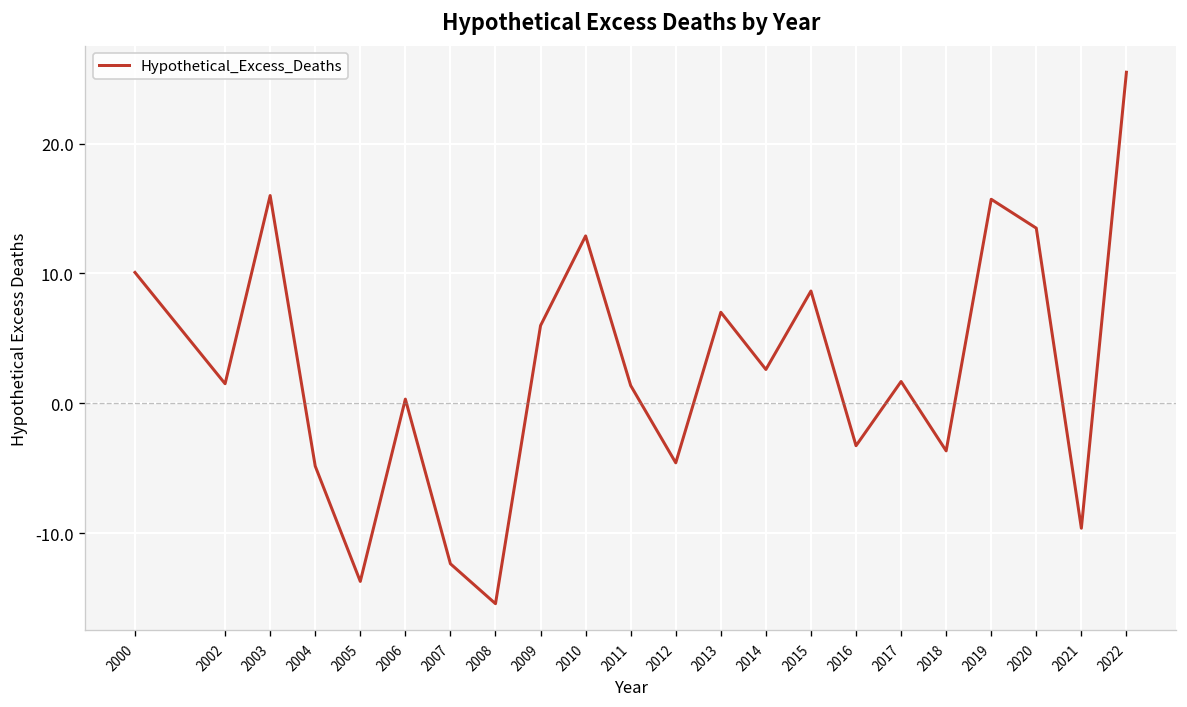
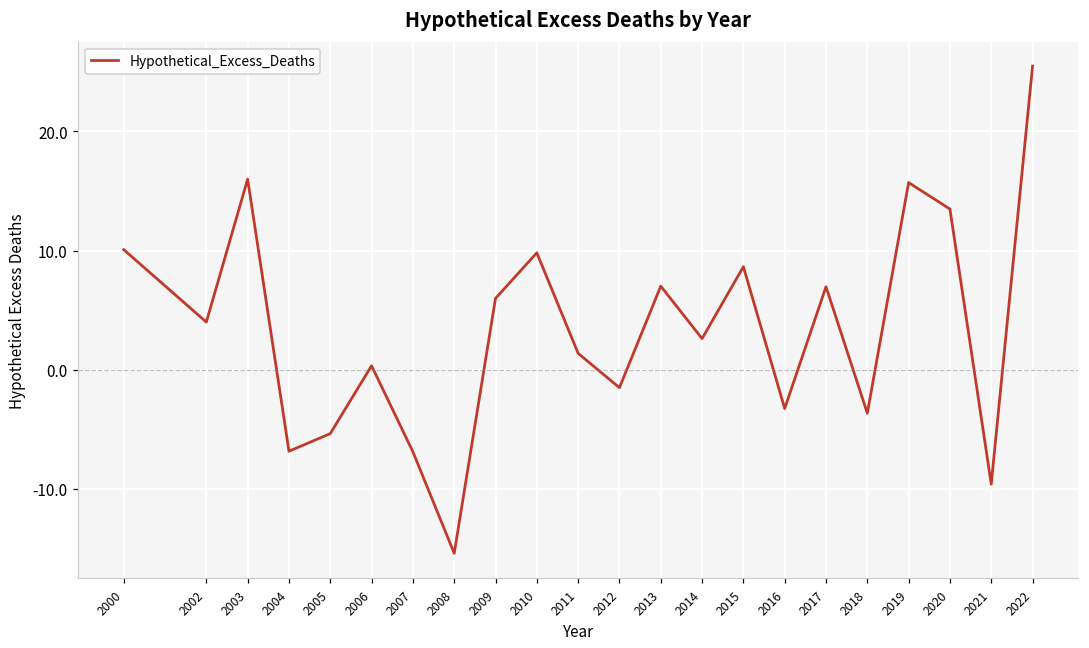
  {
    "2000": 10.1,
-   "2002": 1.5,
+   "2002": 4.0,
    "2003": 16.0,
-   "2004": -4.8,
-   "2005": -13.7,
+   "2004": -6.9,
+   "2005": -5.4,
    "2006": 0.3,
-   "2007": -12.4,
+   "2007": -6.9,
    "2008": -15.4,
    "2009": 6.0,
-   "2010": 12.9,
+   "2010": 9.8,
    "2011": 1.4,
-   "2012": -4.6,
+   "2012": -1.5,
    "2013": 7.0,
    "2014": 2.6,
    "2015": 8.6,
    "2016": -3.3,
-   "2017": 1.7,
+   "2017": 7.0,
    "2018": -3.7,
    "2019": 15.7,
    "2020": 13.5,
    "2021": -9.6,
    "2022": 25.5
  }
